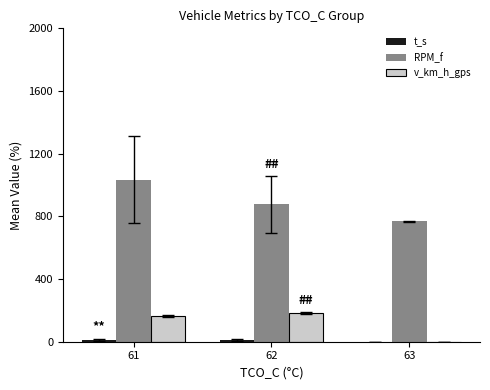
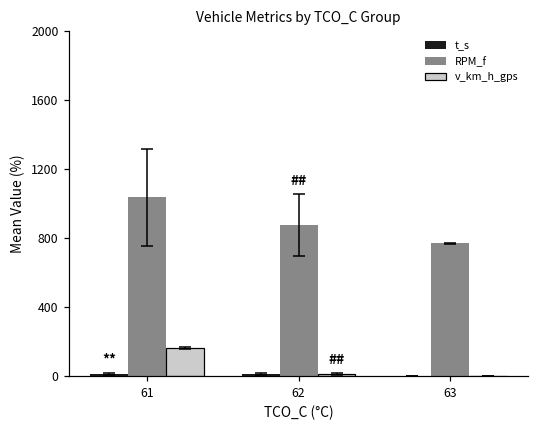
  {
    "t_s": {
      "63": 0
    },
    "RPM_f": {
      "61": 1040,
      "62": 880,
      "63": 770
    },
    "v_km_h_gps": {
      "61": 160,
-     "62": 180
+     "62": 10
    }
  }
